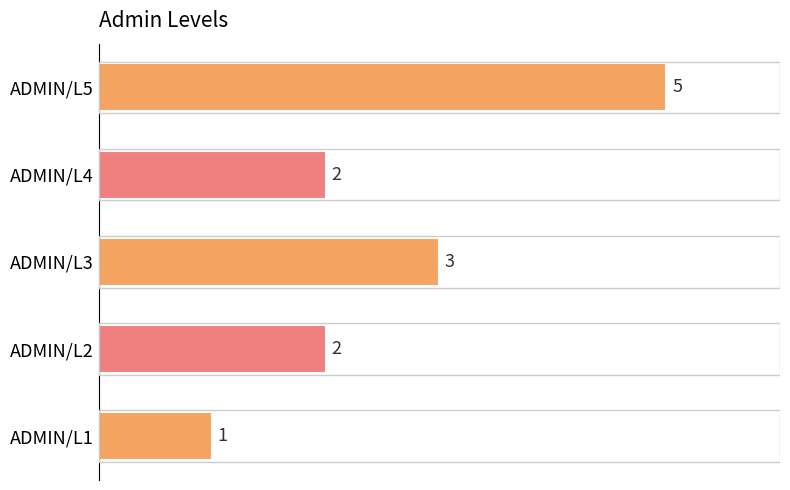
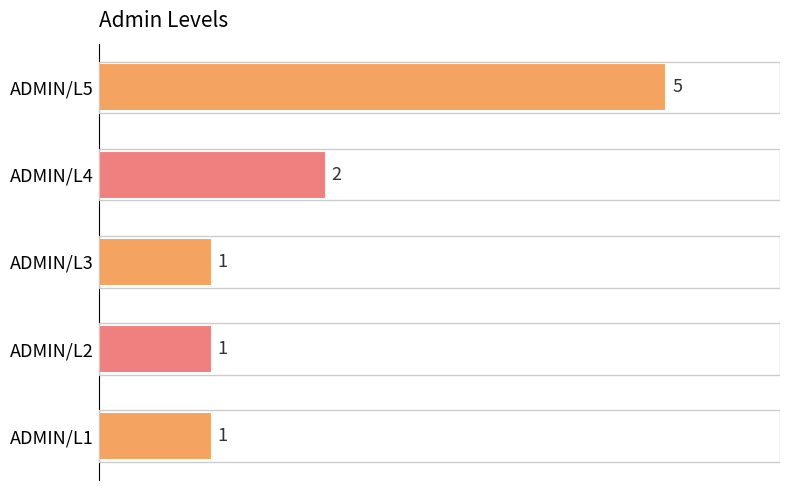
  {
    "ADMIN/L5": 5,
    "ADMIN/L4": 2,
-   "ADMIN/L3": 3,
-   "ADMIN/L2": 2,
+   "ADMIN/L3": 1,
+   "ADMIN/L2": 1,
    "ADMIN/L1": 1
  }
